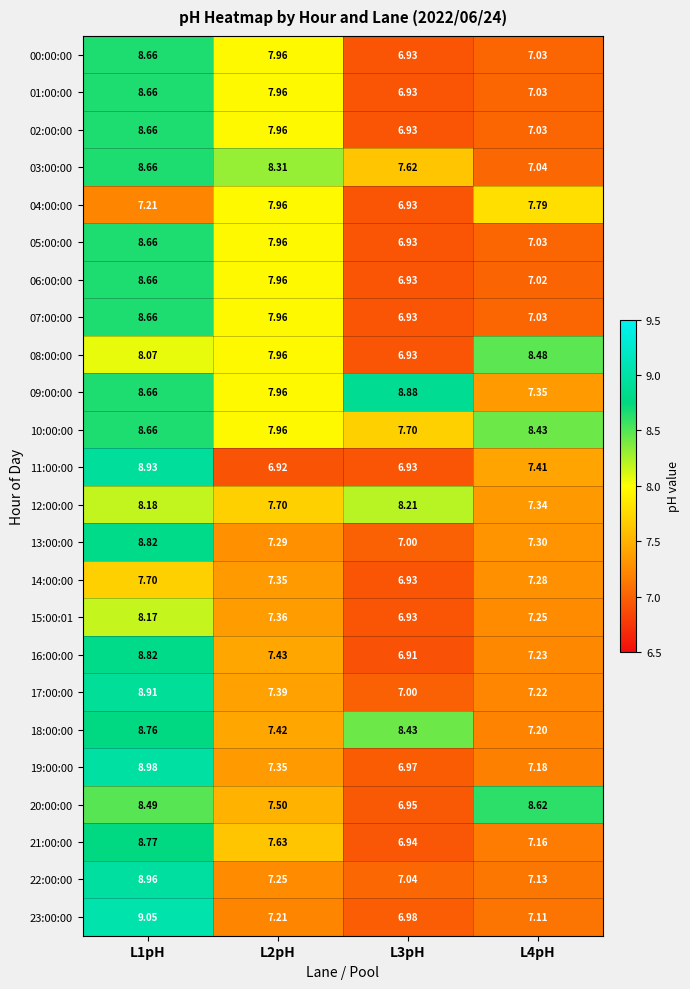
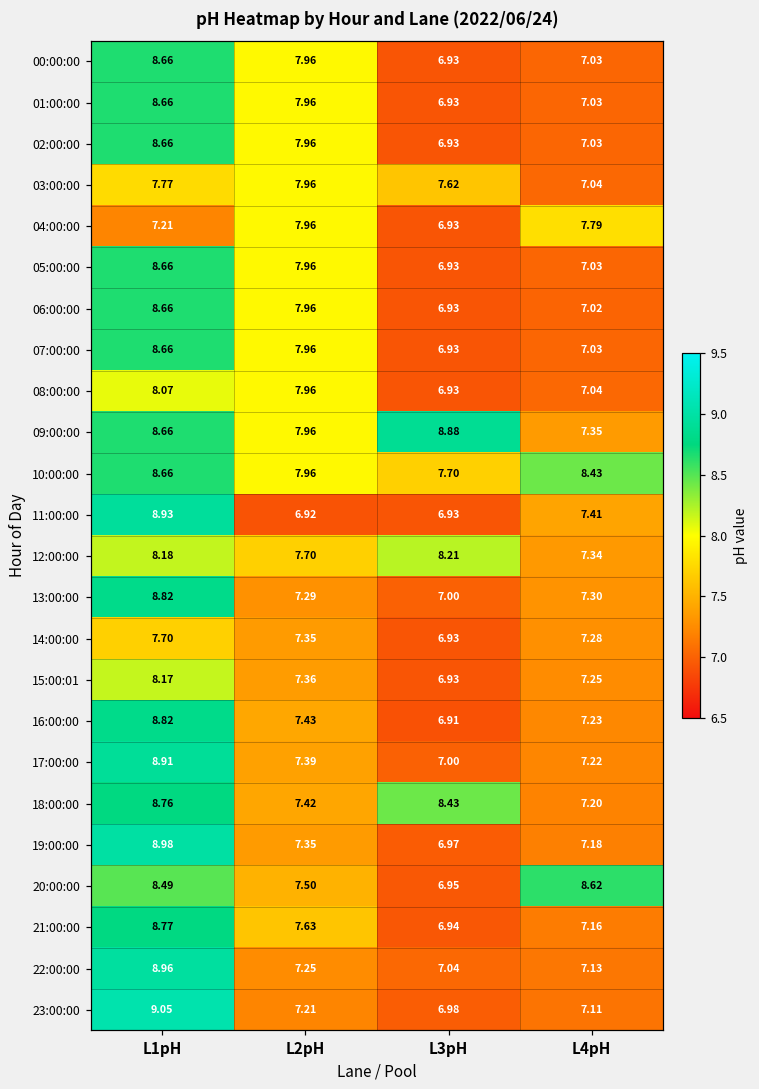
  {
    "00:00:00": {
      "L1pH": 8.66,
      "L2pH": 7.96,
      "L3pH": 6.93,
      "L4pH": 7.03
    },
    "01:00:00": {
      "L1pH": 8.66,
      "L2pH": 7.96,
      "L3pH": 6.93,
      "L4pH": 7.03
    },
    "02:00:00": {
      "L1pH": 8.66,
      "L2pH": 7.96,
      "L3pH": 6.93,
      "L4pH": 7.03
    },
    "03:00:00": {
-     "L1pH": 8.66,
-     "L2pH": 8.31,
+     "L1pH": 7.77,
+     "L2pH": 7.96,
      "L3pH": 7.62,
      "L4pH": 7.04
    },
    "04:00:00": {
      "L1pH": 7.21,
      "L2pH": 7.96,
      "L3pH": 6.93,
      "L4pH": 7.79
    },
    "05:00:00": {
      "L1pH": 8.66,
      "L2pH": 7.96,
      "L3pH": 6.93,
      "L4pH": 7.03
    },
    "06:00:00": {
      "L1pH": 8.66,
      "L2pH": 7.96,
      "L3pH": 6.93,
      "L4pH": 7.02
    },
    "07:00:00": {
      "L1pH": 8.66,
      "L2pH": 7.96,
      "L3pH": 6.93,
      "L4pH": 7.03
    },
    "08:00:00": {
      "L1pH": 8.07,
      "L2pH": 7.96,
      "L3pH": 6.93,
-     "L4pH": 8.48
+     "L4pH": 7.04
    },
    "09:00:00": {
      "L1pH": 8.66,
      "L2pH": 7.96,
      "L3pH": 8.88,
      "L4pH": 7.35
    },
    "10:00:00": {
      "L1pH": 8.66,
      "L2pH": 7.96,
      "L3pH": 7.70,
      "L4pH": 8.43
    },
    "11:00:00": {
      "L1pH": 8.93,
      "L2pH": 6.92,
      "L3pH": 6.93,
      "L4pH": 7.41
    },
    "12:00:00": {
      "L1pH": 8.18,
      "L2pH": 7.70,
      "L3pH": 8.21,
      "L4pH": 7.34
    },
    "13:00:00": {
      "L1pH": 8.82,
      "L2pH": 7.29,
      "L3pH": 7.00,
      "L4pH": 7.30
    },
    "14:00:00": {
      "L1pH": 7.70,
      "L2pH": 7.35,
      "L3pH": 6.93,
      "L4pH": 7.28
    },
    "15:00:01": {
      "L1pH": 8.17,
      "L2pH": 7.36,
      "L3pH": 6.93,
      "L4pH": 7.25
    },
    "16:00:00": {
      "L1pH": 8.82,
      "L2pH": 7.43,
      "L3pH": 6.91,
      "L4pH": 7.23
    },
    "17:00:00": {
      "L1pH": 8.91,
      "L2pH": 7.39,
      "L3pH": 7.00,
      "L4pH": 7.22
    },
    "18:00:00": {
      "L1pH": 8.76,
      "L2pH": 7.42,
      "L3pH": 8.43,
      "L4pH": 7.20
    },
    "19:00:00": {
      "L1pH": 8.98,
      "L2pH": 7.35,
      "L3pH": 6.97,
      "L4pH": 7.18
    },
    "20:00:00": {
      "L1pH": 8.49,
      "L2pH": 7.50,
      "L3pH": 6.95,
      "L4pH": 8.62
    },
    "21:00:00": {
      "L1pH": 8.77,
      "L2pH": 7.63,
      "L3pH": 6.94,
      "L4pH": 7.16
    },
    "22:00:00": {
      "L1pH": 8.96,
      "L2pH": 7.25,
      "L3pH": 7.04,
      "L4pH": 7.13
    },
    "23:00:00": {
      "L1pH": 9.05,
      "L2pH": 7.21,
      "L3pH": 6.98,
      "L4pH": 7.11
    }
  }
